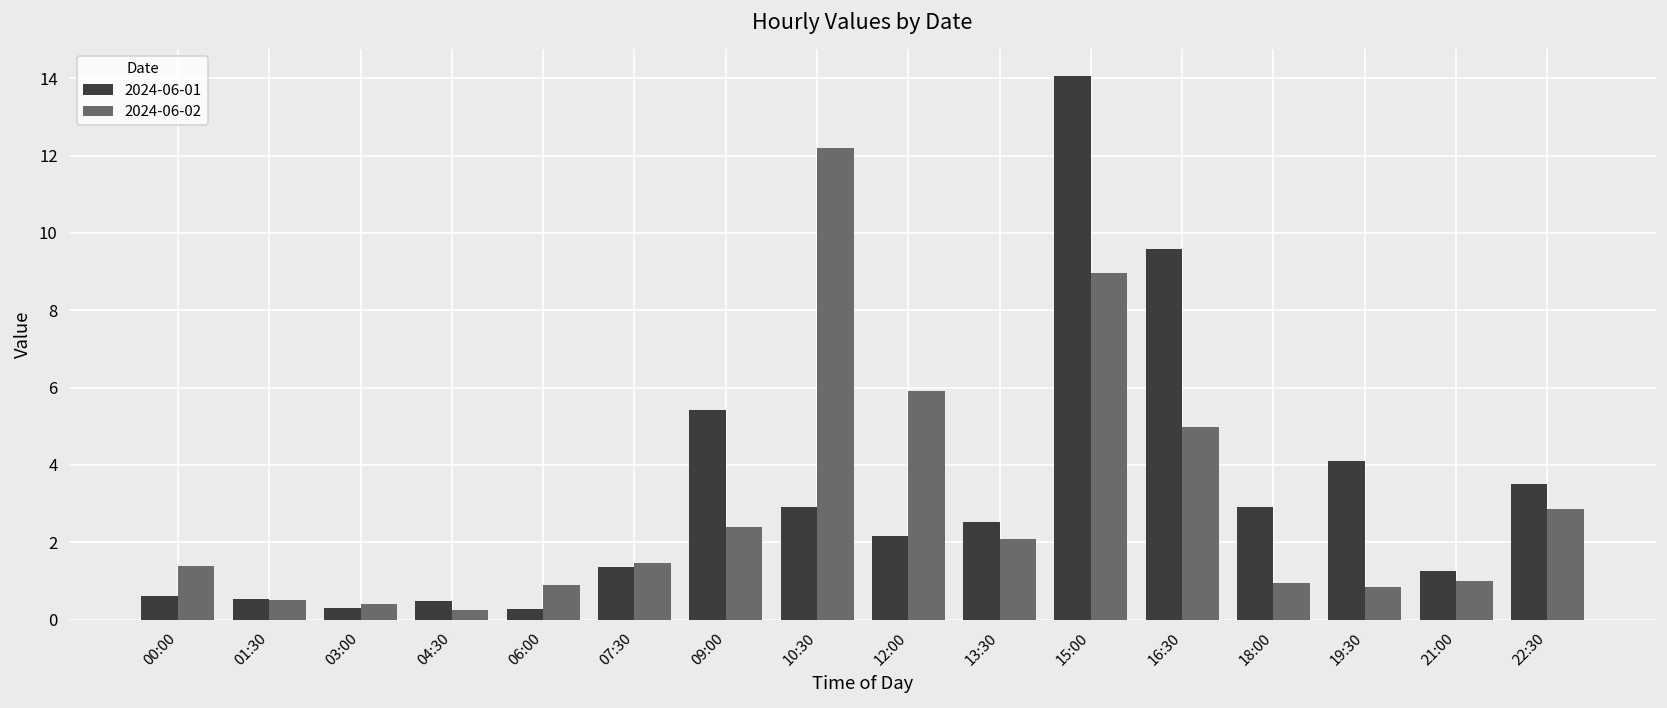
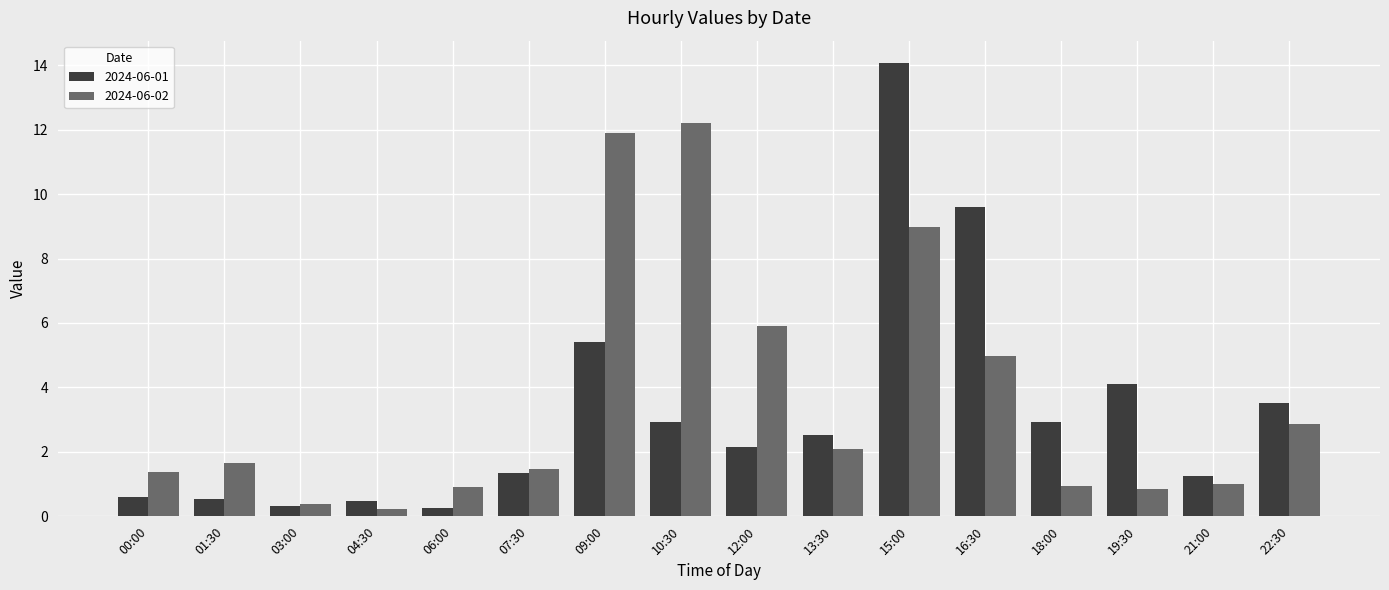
  {
    "2024-06-01": {
      "00:00": 0.6,
      "01:30": 0.5,
      "03:00": 0.3,
      "04:30": 0.5,
      "06:00": 0.3,
      "07:30": 1.4,
      "09:00": 5.4,
      "10:30": 2.9,
      "12:00": 2.2,
      "13:30": 2.5,
      "15:00": 14.1,
      "16:30": 9.6,
      "18:00": 2.9,
      "19:30": 4.1,
      "21:00": 1.3,
      "22:30": 3.5
    },
    "2024-06-02": {
      "00:00": 1.4,
-     "01:30": 0.5,
+     "01:30": 1.7,
      "03:00": 0.4,
      "04:30": 0.2,
      "06:00": 0.9,
      "07:30": 1.5,
-     "09:00": 2.4,
+     "09:00": 11.9,
      "10:30": 12.2,
      "12:00": 5.9,
      "13:30": 2.1,
      "15:00": 9.0,
      "16:30": 5.0,
      "18:00": 1.0,
      "19:30": 0.8,
      "21:00": 1.0,
      "22:30": 2.9
    }
  }
